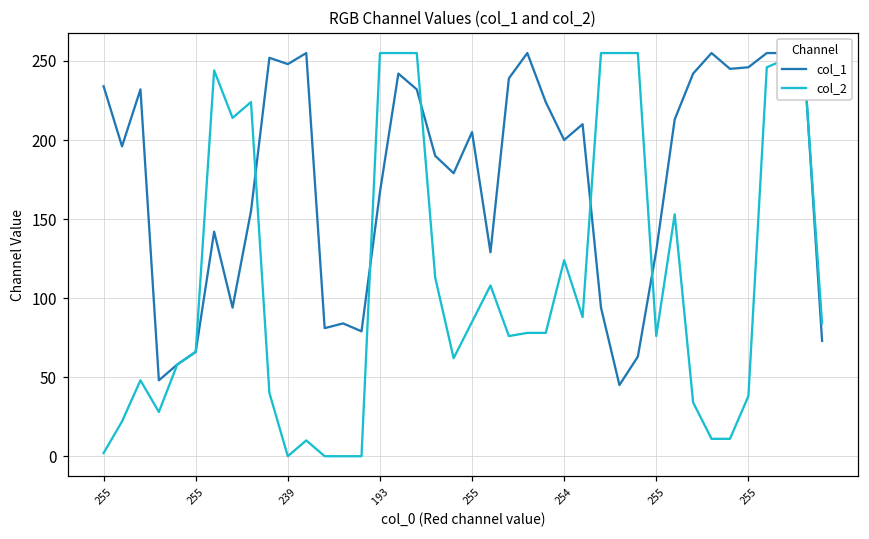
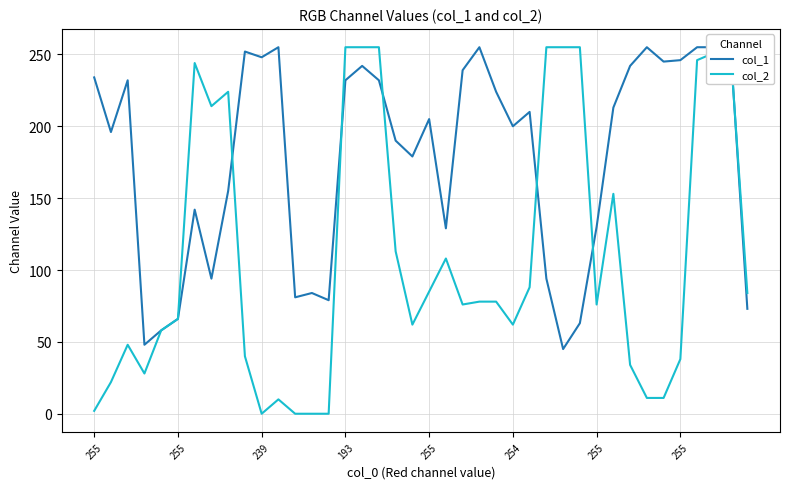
  {
    "col_1": {
      "239": 248,
-     "193": 167,
+     "193": 232,
      "254": 200
    },
    "col_2": {
      "239": 0,
      "193": 255,
-     "254": 124
+     "254": 62
    }
  }
